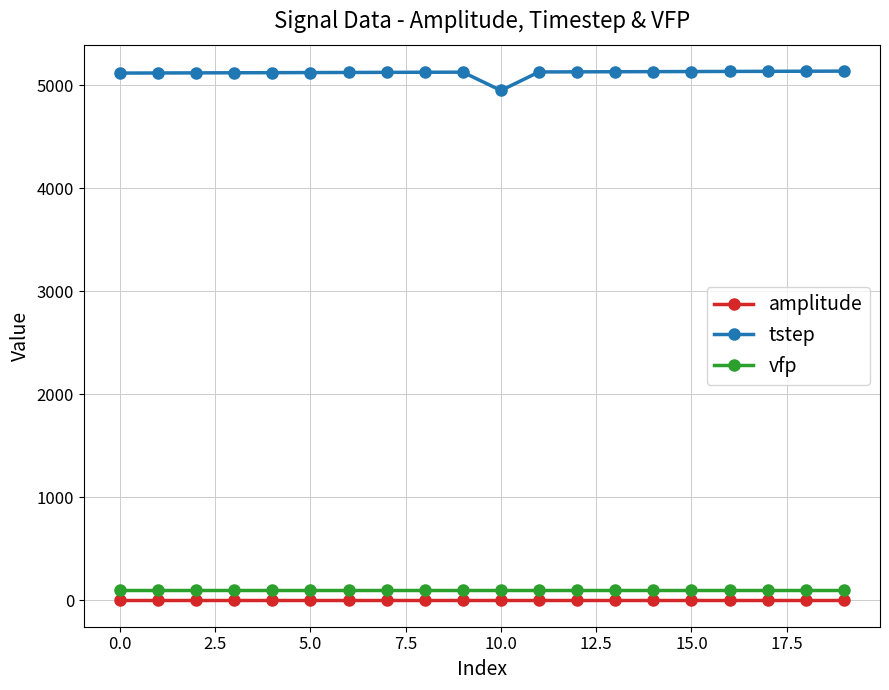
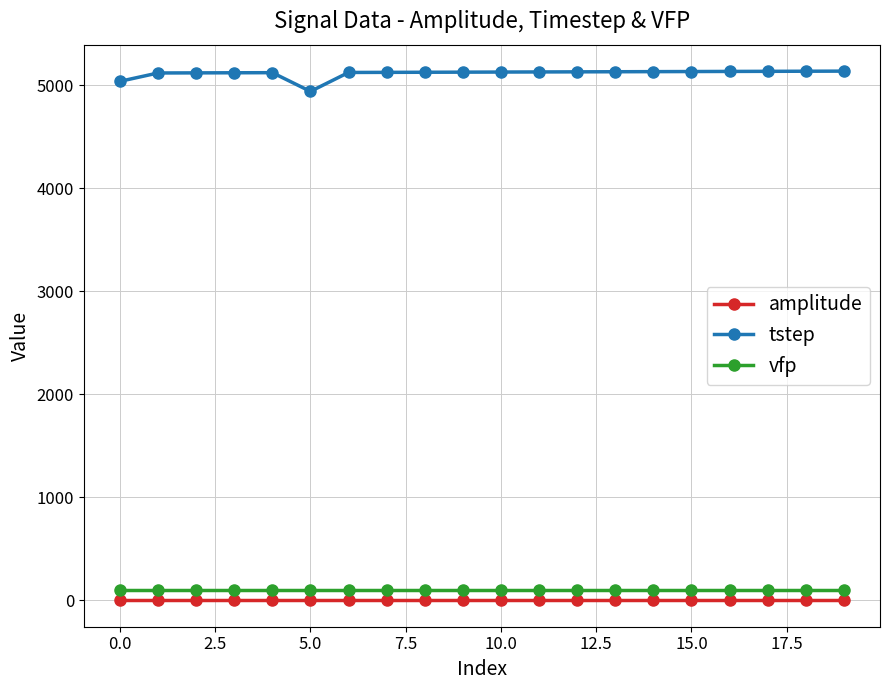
  {
    "amplitude": {
      "0.0": 0,
      "5.0": 0,
      "10.0": 0,
      "15.0": 0
    },
    "tstep": {
-     "0.0": 5120,
-     "5.0": 5130,
-     "10.0": 4950,
+     "0.0": 5040,
+     "5.0": 4940,
+     "10.0": 5130,
      "15.0": 5140
    },
    "vfp": {
      "0.0": 100,
      "5.0": 100,
      "10.0": 100,
      "15.0": 100
    }
  }
